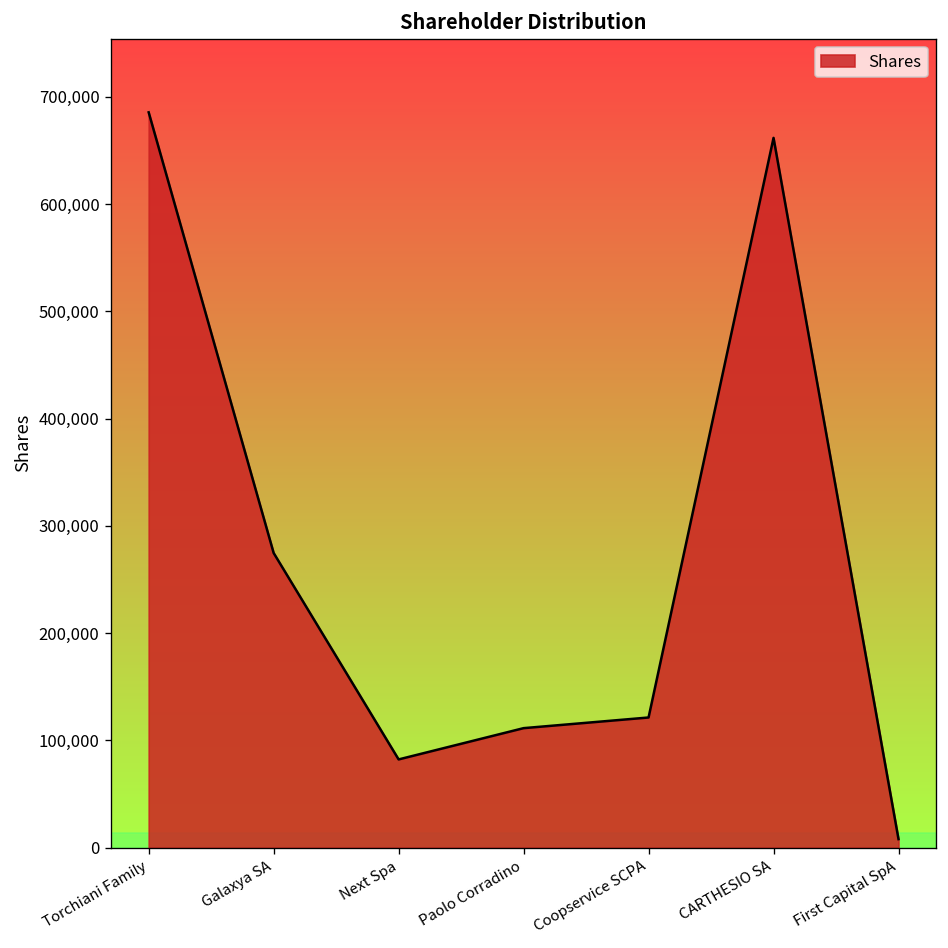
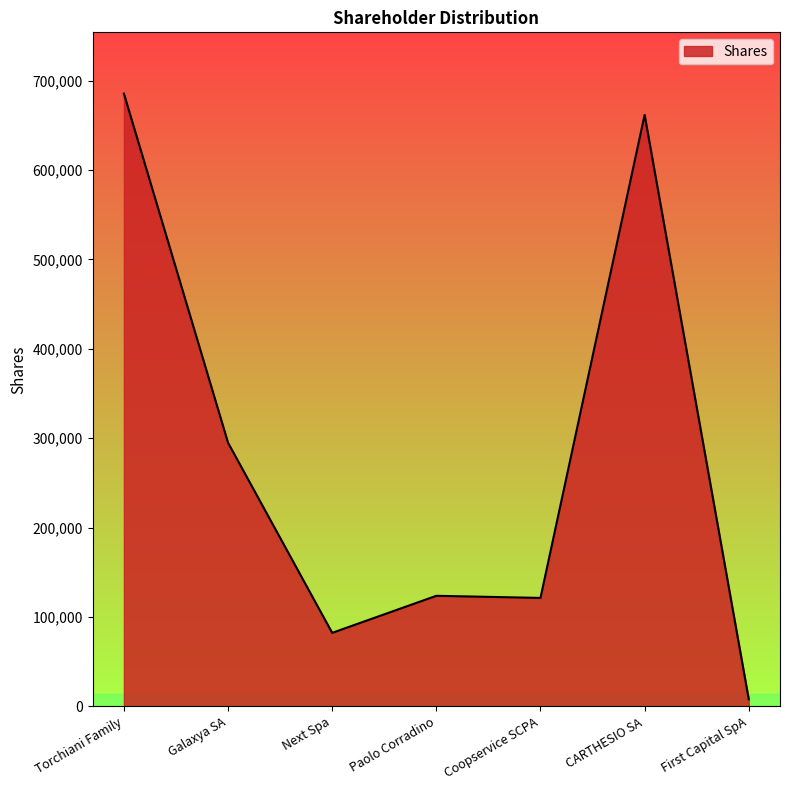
  {
    "Torchiani Family": "690,000",
-   "Galaxya SA": "270,000",
+   "Galaxya SA": "290,000",
    "Next Spa": "80,000",
-   "Paolo Corradino": "110,000",
+   "Paolo Corradino": "120,000",
    "Coopservice SCPA": "120,000",
    "CARTHESIO SA": "660,000"
  }
